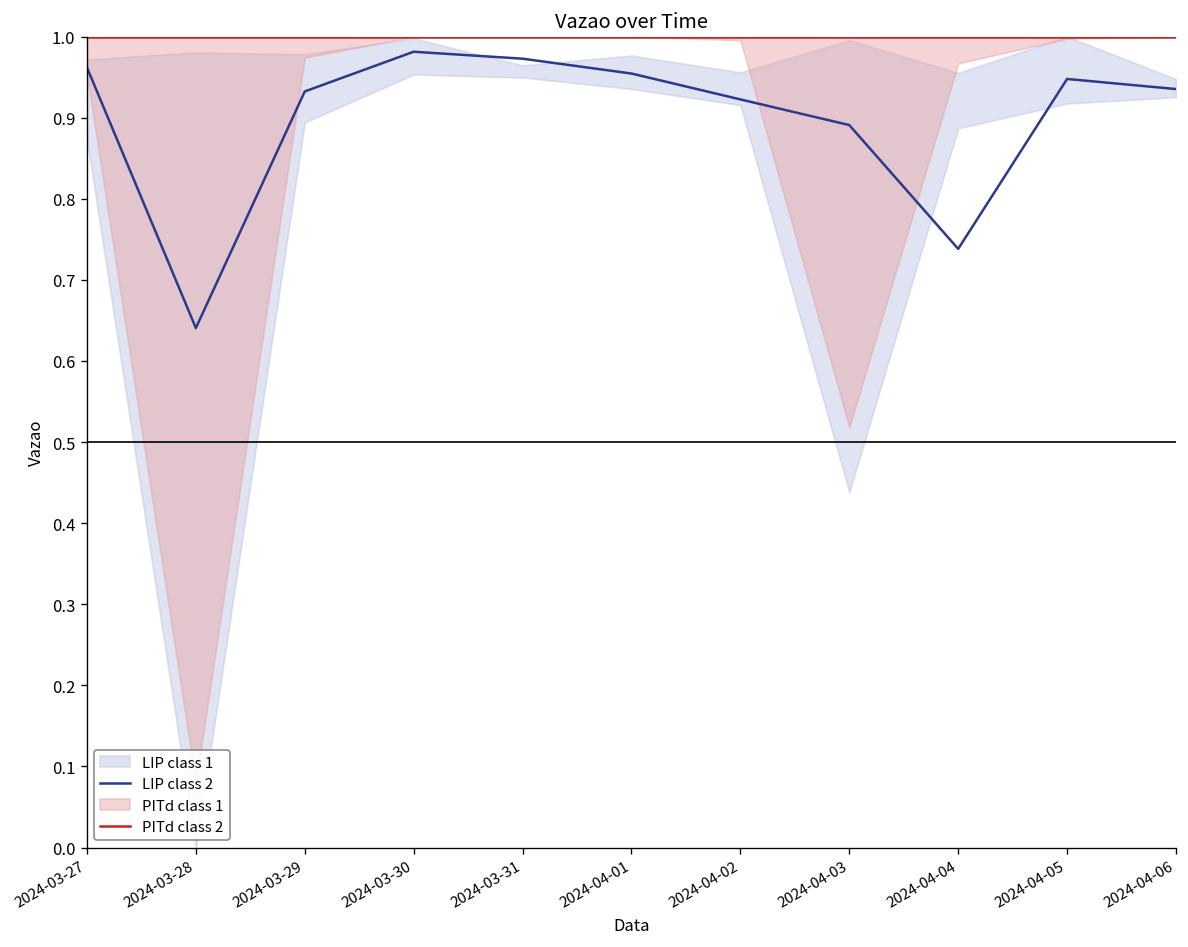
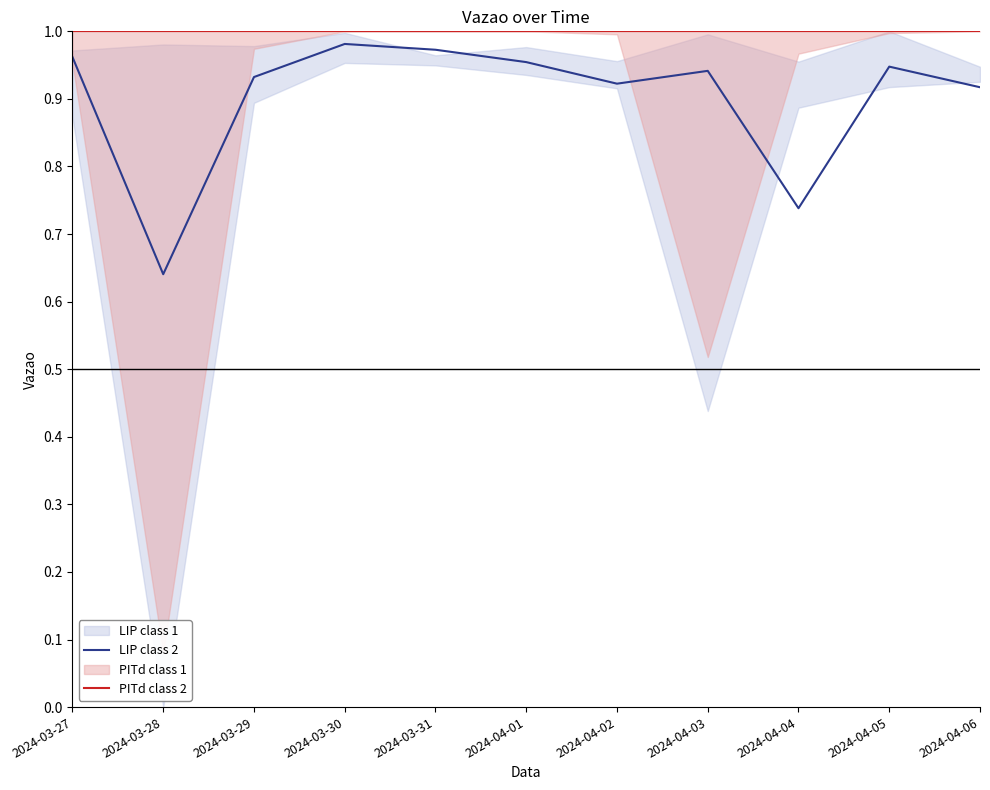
  {
    "LIP class 2": {
      "2024-03-27": 0.96,
      "2024-03-28": 0.64,
      "2024-03-29": 0.93,
      "2024-03-30": 0.98,
      "2024-03-31": 0.97,
      "2024-04-01": 0.95,
      "2024-04-02": 0.92,
-     "2024-04-03": 0.89,
+     "2024-04-03": 0.94,
      "2024-04-04": 0.74,
      "2024-04-05": 0.95,
-     "2024-04-06": 0.94
+     "2024-04-06": 0.92
    },
    "LIP class 1": {
      "2024-03-28": 0.98
    },
    "PITd class 1": {
      "2024-03-27": 1.00,
      "2024-03-28": 1.00,
      "2024-03-29": 1.00,
      "2024-03-31": 1.00,
      "2024-04-01": 1.00,
      "2024-04-02": 1.00,
      "2024-04-03": 1.00,
      "2024-04-04": 1.00,
      "2024-04-06": 1.00
    }
  }
